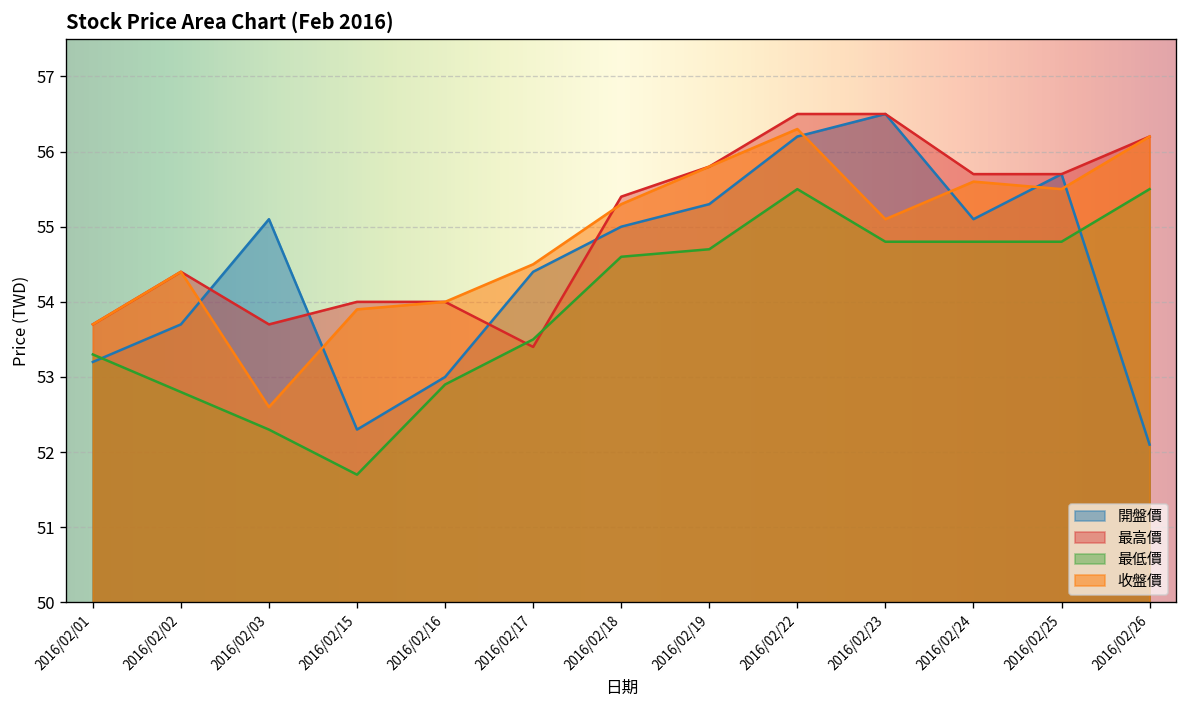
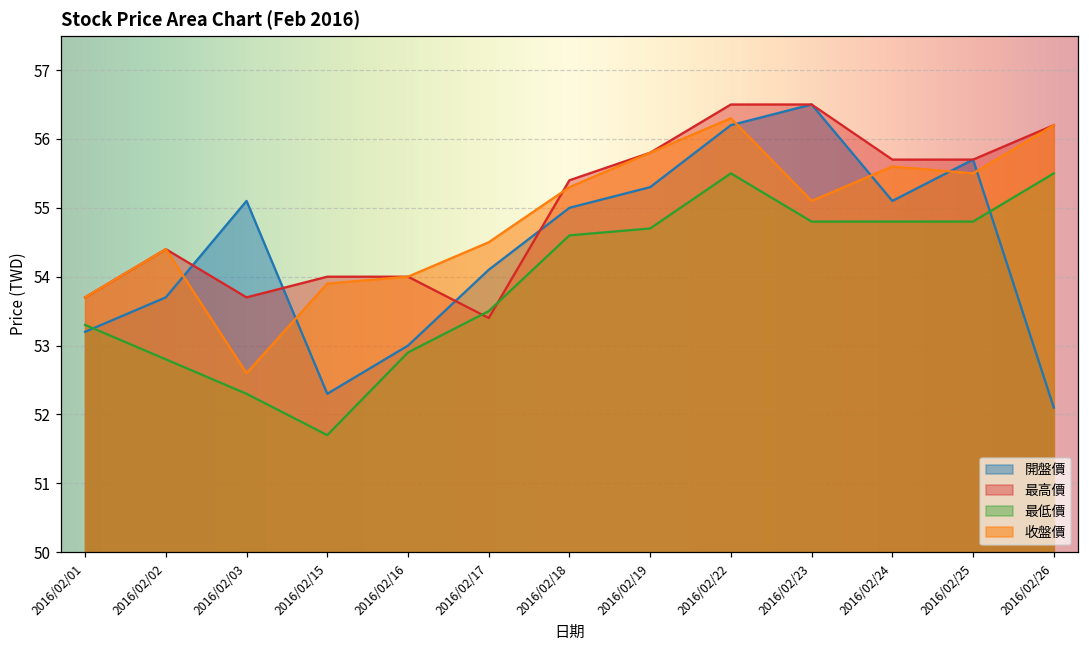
  {
    "開盤價": {
      "2016/02/01": 53.2,
      "2016/02/02": 53.7,
      "2016/02/03": 55.1,
      "2016/02/15": 52.3,
      "2016/02/16": 53.0,
-     "2016/02/17": 54.4,
+     "2016/02/17": 54.1,
      "2016/02/18": 55.0,
      "2016/02/19": 55.3,
      "2016/02/22": 56.2,
      "2016/02/24": 55.1,
      "2016/02/26": 52.1
    },
    "最高價": {
      "2016/02/03": 53.7,
      "2016/02/15": 54.0,
      "2016/02/17": 53.4,
      "2016/02/18": 55.4,
      "2016/02/22": 56.5,
      "2016/02/24": 55.7
    },
    "最低價": {
      "2016/02/01": 53.3,
      "2016/02/02": 52.8,
      "2016/02/03": 52.3,
      "2016/02/15": 51.7,
      "2016/02/16": 52.9,
      "2016/02/17": 53.5,
      "2016/02/18": 54.6,
      "2016/02/19": 54.7,
      "2016/02/22": 55.5,
      "2016/02/23": 54.8,
      "2016/02/24": 54.8,
      "2016/02/25": 54.8,
      "2016/02/26": 55.5
    },
    "收盤價": {
      "2016/02/03": 52.6,
      "2016/02/15": 53.9,
      "2016/02/17": 54.5,
      "2016/02/18": 55.3,
      "2016/02/22": 56.3,
      "2016/02/23": 55.1,
      "2016/02/24": 55.6,
      "2016/02/25": 55.5
    }
  }
